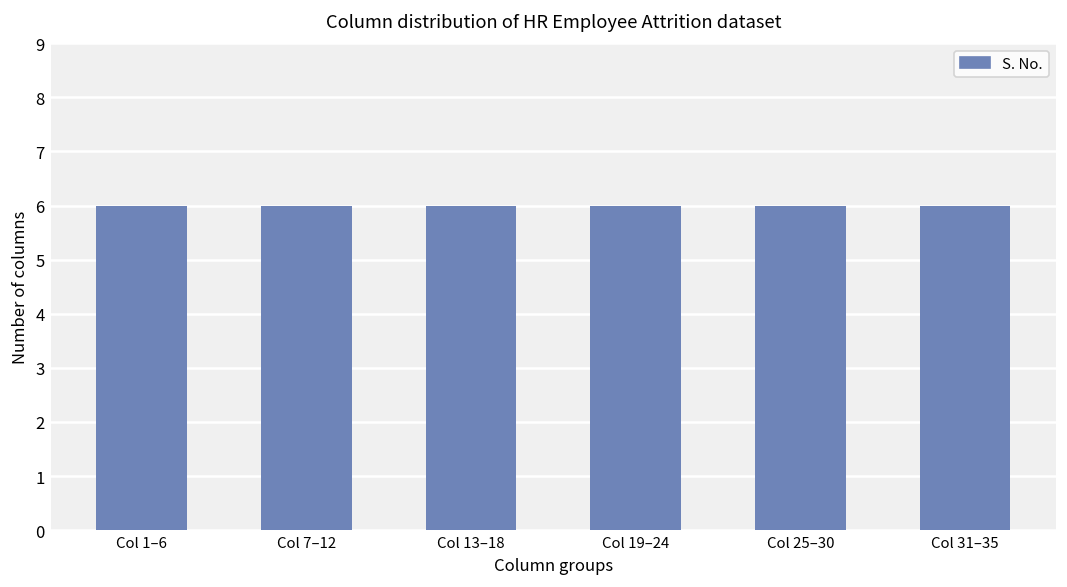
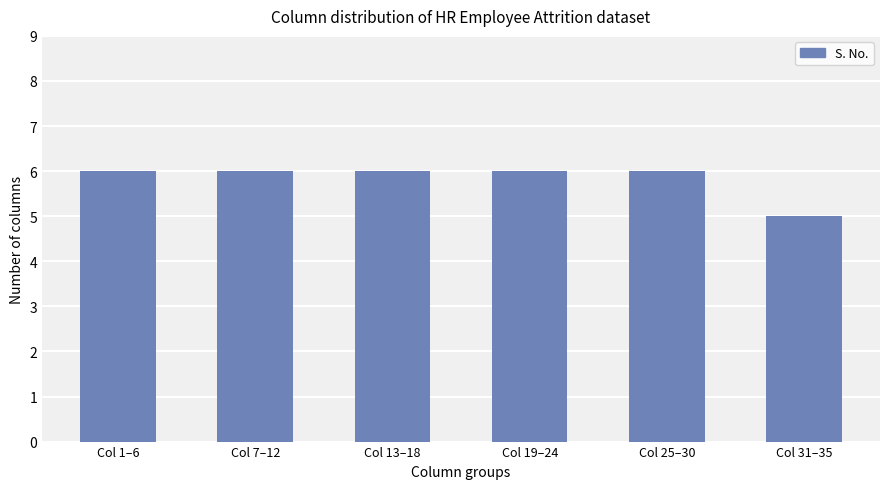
  {
    "Col 1–6": 6,
    "Col 7–12": 6,
    "Col 13–18": 6,
    "Col 19–24": 6,
    "Col 25–30": 6,
-   "Col 31–35": 6
+   "Col 31–35": 5
  }
